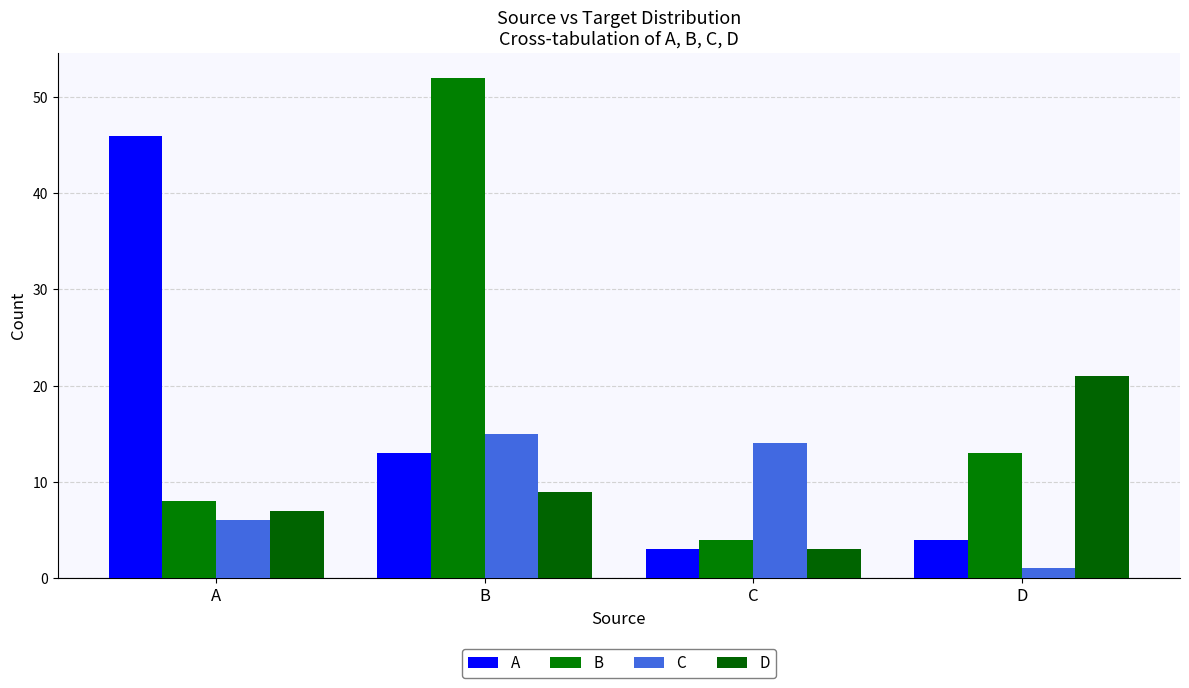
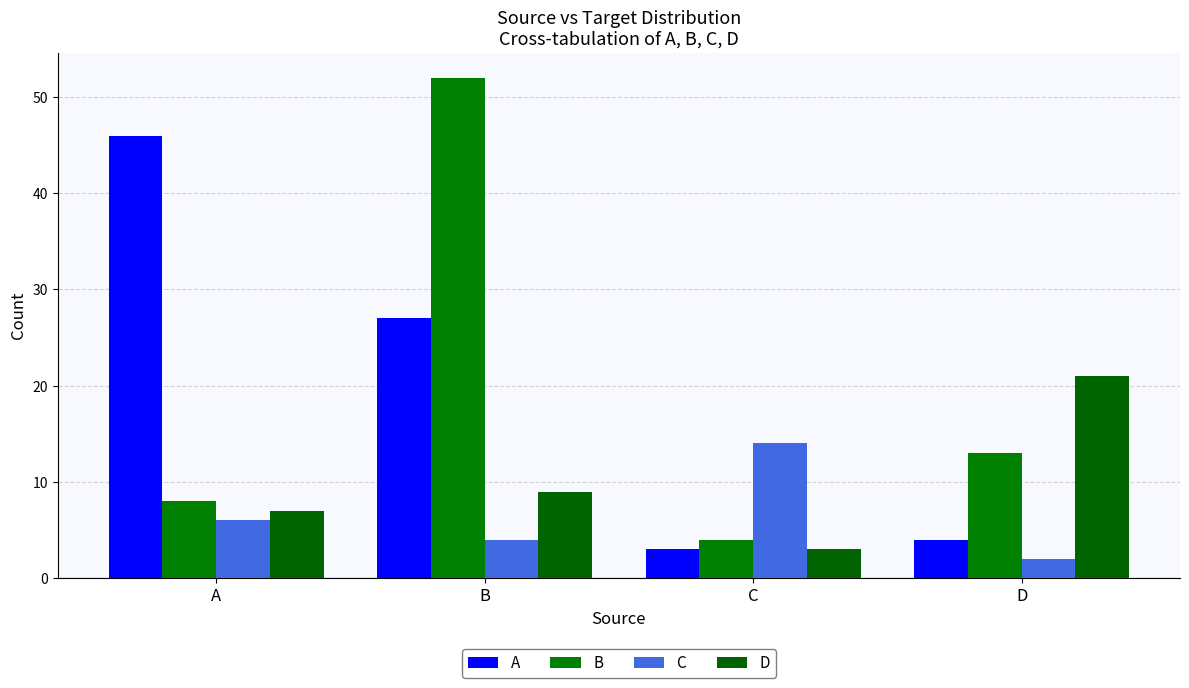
  {
    "A": {
      "A": 46,
-     "B": 13,
+     "B": 27,
      "C": 3,
      "D": 4
    },
    "C": {
      "A": 6,
-     "B": 15,
+     "B": 4,
      "C": 14,
-     "D": 1
+     "D": 2
    }
  }
